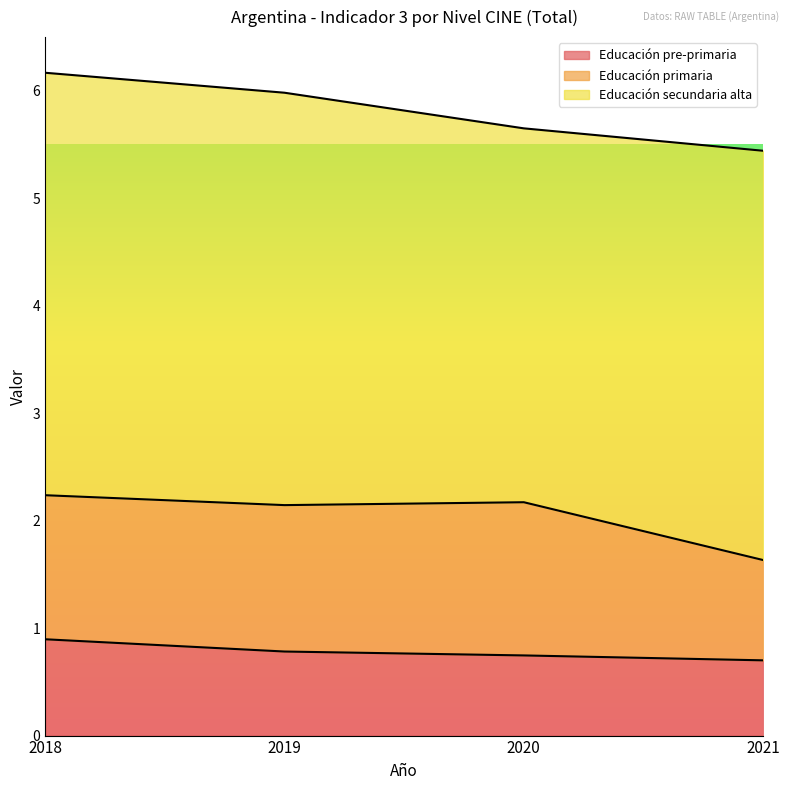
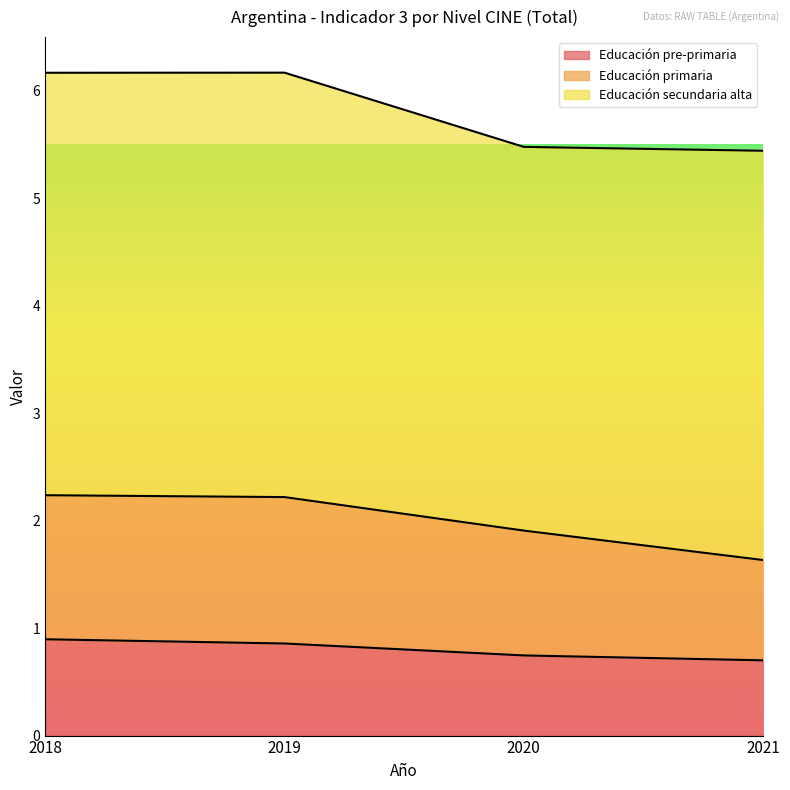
  {
    "Educación pre-primaria": {
      "2018": 0.90,
-     "2019": 0.78,
+     "2019": 0.86,
      "2020": 0.75,
      "2021": 0.70
    },
    "Educación primaria": {
      "2018": 1.34,
      "2019": 1.36,
-     "2020": 1.43,
+     "2020": 1.16,
      "2021": 0.93
    },
    "Educación secundaria alta": {
      "2018": 3.93,
-     "2019": 3.84,
-     "2020": 3.48,
+     "2019": 3.95,
+     "2020": 3.57,
      "2021": 3.81
    }
  }
